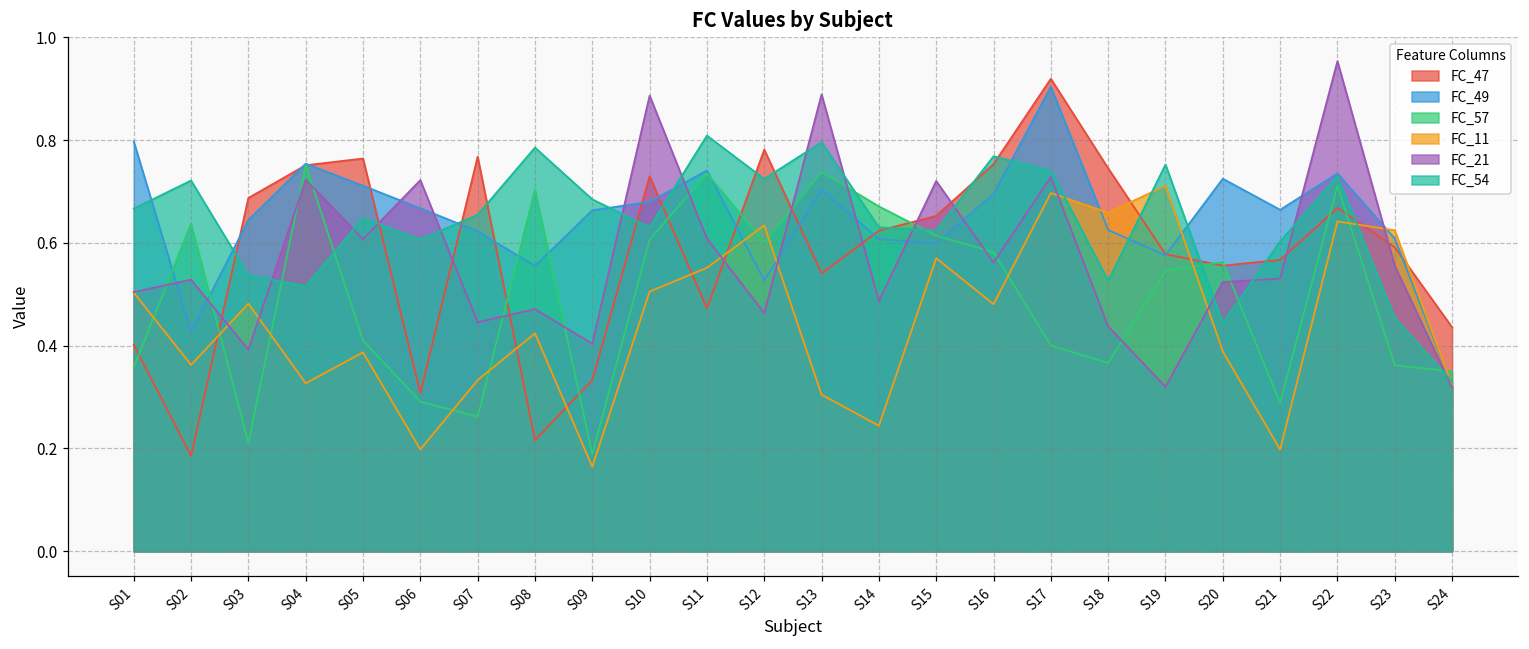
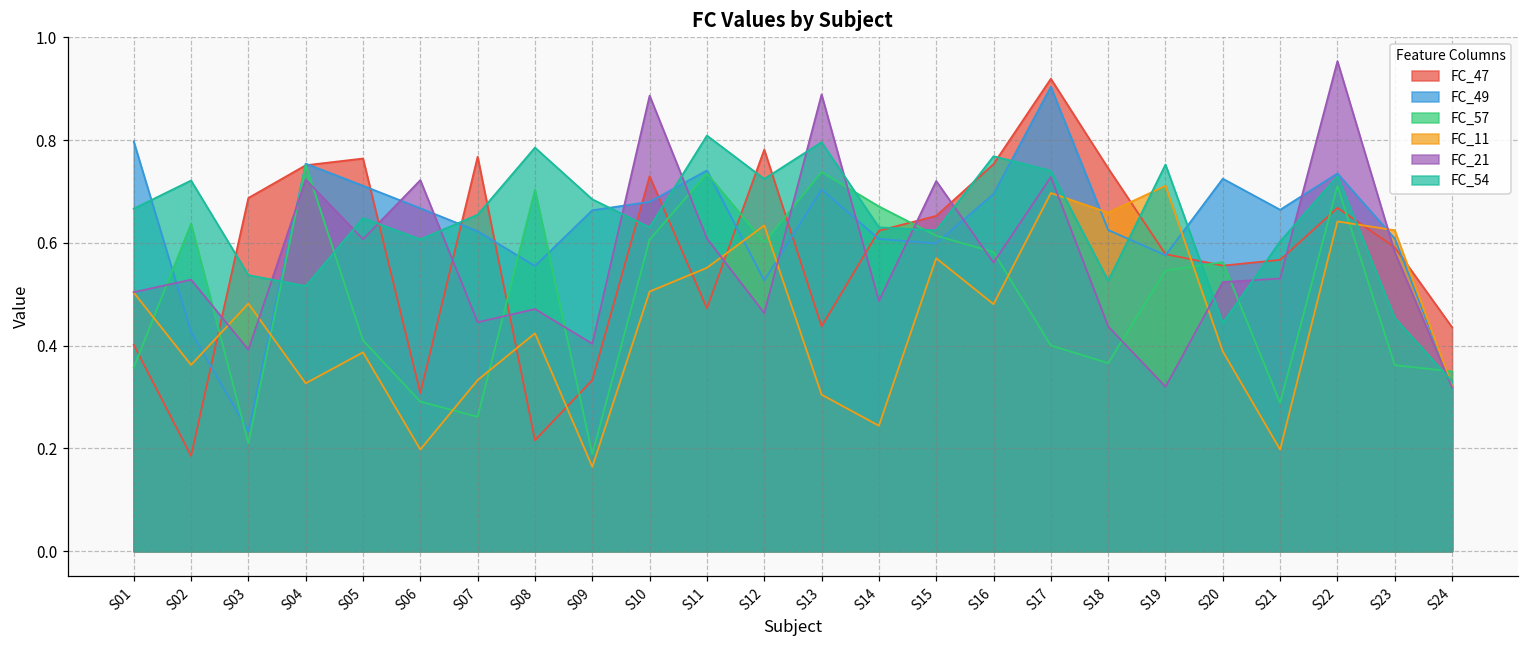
  {
    "FC_47": {
      "S01": 0.40,
      "S02": 0.19,
      "S03": 0.69,
      "S05": 0.76,
      "S06": 0.31,
      "S07": 0.77,
      "S08": 0.22,
      "S09": 0.33,
      "S10": 0.73,
      "S11": 0.47,
      "S12": 0.78,
-     "S13": 0.54,
+     "S13": 0.44,
      "S14": 0.62,
      "S15": 0.65,
      "S16": 0.75,
      "S17": 0.92,
      "S18": 0.75,
      "S20": 0.56,
      "S21": 0.57,
      "S22": 0.67,
      "S23": 0.59,
      "S24": 0.44
    },
    "FC_49": {
      "S01": 0.80,
      "S02": 0.43,
-     "S03": 0.64,
+     "S03": 0.23,
      "S05": 0.71,
      "S06": 0.67,
      "S07": 0.62,
      "S08": 0.56,
      "S09": 0.66,
      "S10": 0.68,
      "S11": 0.74,
      "S12": 0.53,
      "S13": 0.70,
      "S14": 0.61,
      "S15": 0.60,
      "S16": 0.70,
      "S17": 0.90,
      "S18": 0.63,
      "S20": 0.73,
      "S21": 0.66,
      "S23": 0.61
    },
    "FC_11": {
      "S02": 0.36,
      "S03": 0.48,
      "S04": 0.33,
      "S05": 0.39,
      "S06": 0.20,
      "S07": 0.33,
      "S08": 0.42,
      "S09": 0.16,
      "S10": 0.51,
      "S11": 0.55,
      "S12": 0.63,
      "S13": 0.30,
      "S14": 0.24,
      "S15": 0.57,
      "S16": 0.48,
      "S17": 0.70,
      "S18": 0.66,
      "S19": 0.71,
      "S20": 0.39,
      "S21": 0.20,
      "S22": 0.64,
      "S23": 0.62
    },
    "FC_21": {
      "S02": 0.53,
      "S03": 0.39,
      "S04": 0.72,
      "S05": 0.61,
      "S06": 0.72,
      "S07": 0.45,
      "S08": 0.47,
      "S09": 0.40,
      "S10": 0.89,
      "S11": 0.61,
      "S12": 0.46,
      "S13": 0.89,
      "S14": 0.49,
      "S15": 0.72,
      "S16": 0.56,
      "S17": 0.73,
      "S18": 0.44,
      "S19": 0.32,
      "S20": 0.52,
      "S21": 0.53,
      "S22": 0.95,
-     "S23": 0.56
+     "S23": 0.58
    }
  }
